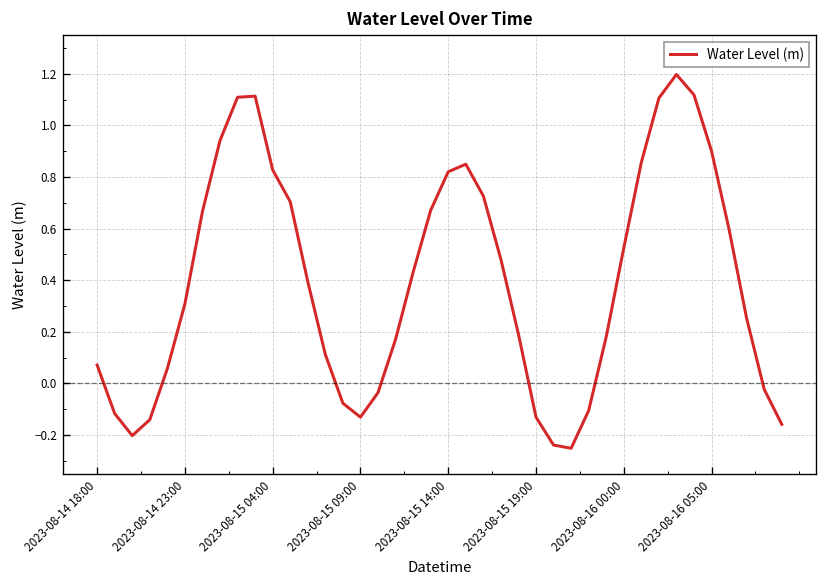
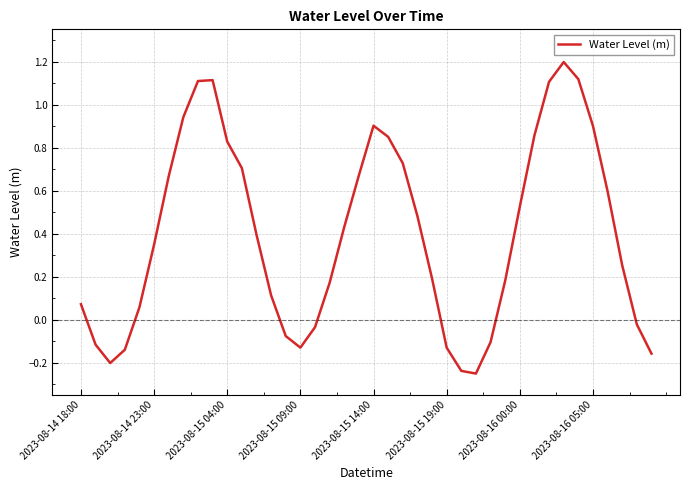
  {
    "2023-08-14 18:00": 0.07,
-   "2023-08-14 23:00": 0.31,
+   "2023-08-14 23:00": 0.35,
    "2023-08-15 04:00": 0.83,
    "2023-08-15 09:00": -0.13,
-   "2023-08-15 14:00": 0.82,
+   "2023-08-15 14:00": 0.90,
    "2023-08-15 19:00": -0.13,
    "2023-08-16 00:00": 0.53,
    "2023-08-16 05:00": 0.90
  }
